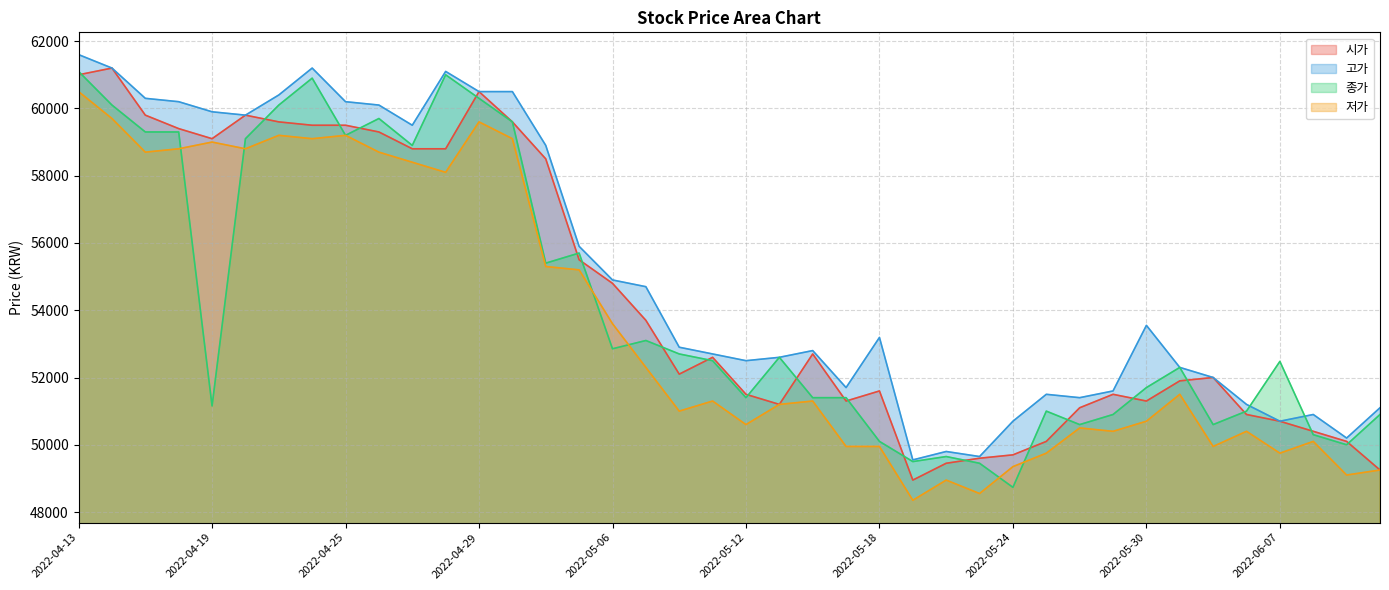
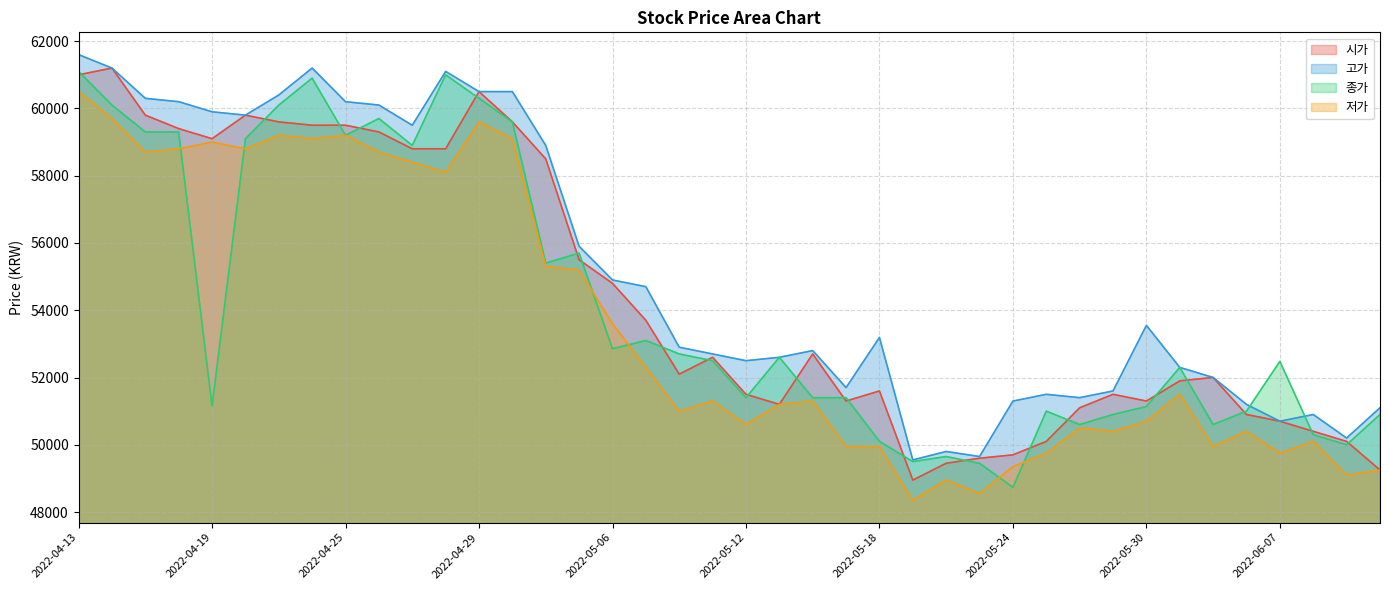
  {
    "고가": {
      "2022-04-13": 61600,
      "2022-04-19": 59900,
      "2022-04-25": 60200,
      "2022-05-06": 54900,
      "2022-05-12": 52500,
      "2022-05-18": 53200,
-     "2022-05-24": 50700,
+     "2022-05-24": 51300,
      "2022-05-30": 53600
    },
    "종가": {
      "2022-04-13": 61100,
      "2022-04-19": 51200,
      "2022-04-29": 60300,
      "2022-05-06": 52900,
      "2022-05-12": 51400,
      "2022-05-18": 50100,
      "2022-05-24": 48700,
-     "2022-05-30": 51700,
+     "2022-05-30": 51100,
      "2022-06-07": 52500
    }
  }
